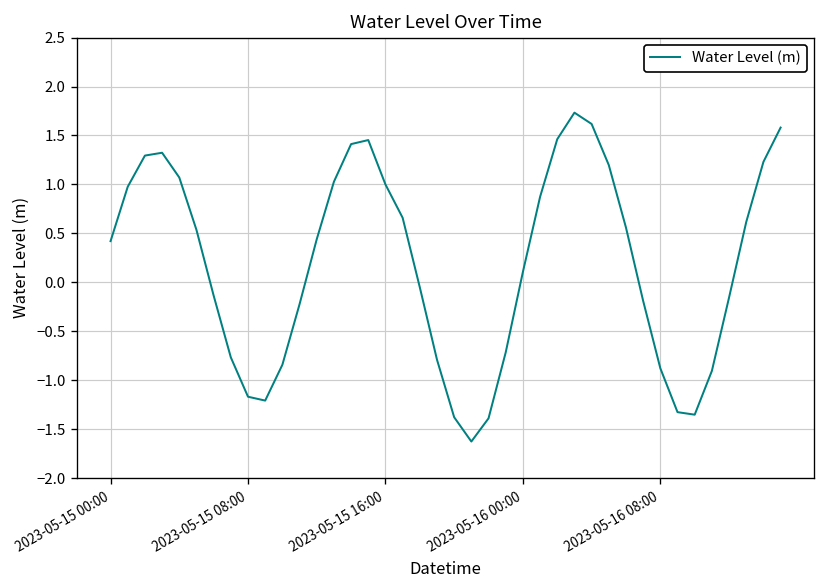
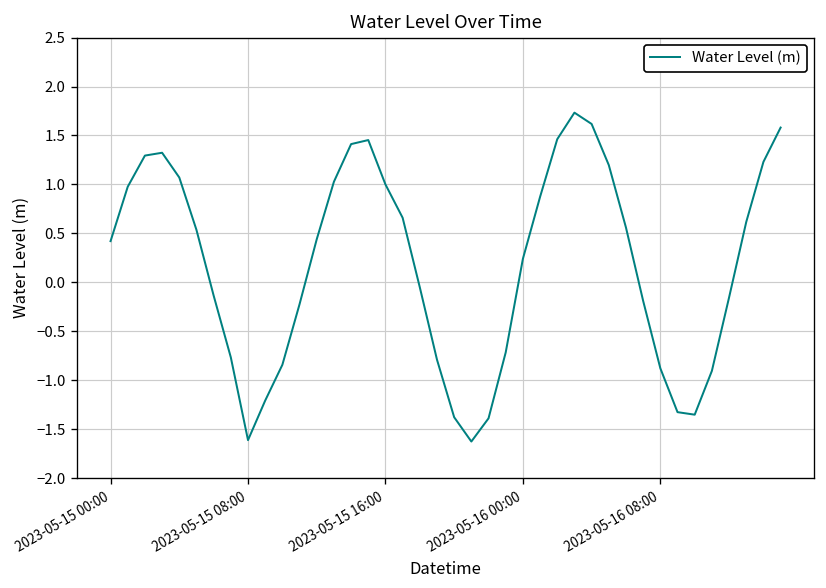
  {
    "2023-05-15 00:00": 0.4,
-   "2023-05-15 08:00": -1.2,
+   "2023-05-15 08:00": -1.6,
    "2023-05-15 16:00": 1.0,
-   "2023-05-16 00:00": 0.1,
+   "2023-05-16 00:00": 0.2,
    "2023-05-16 08:00": -0.9
  }
